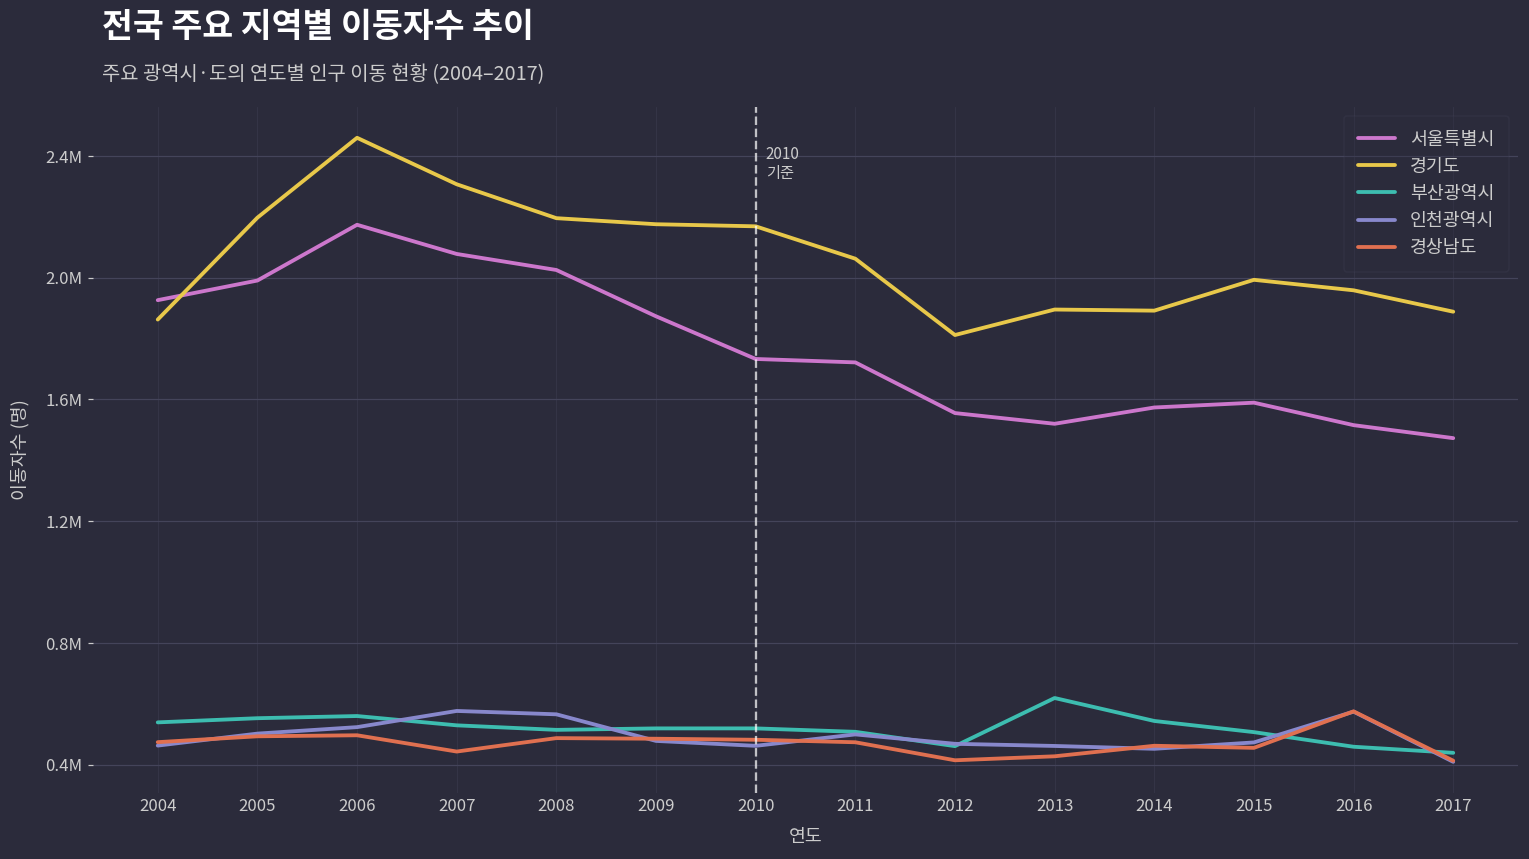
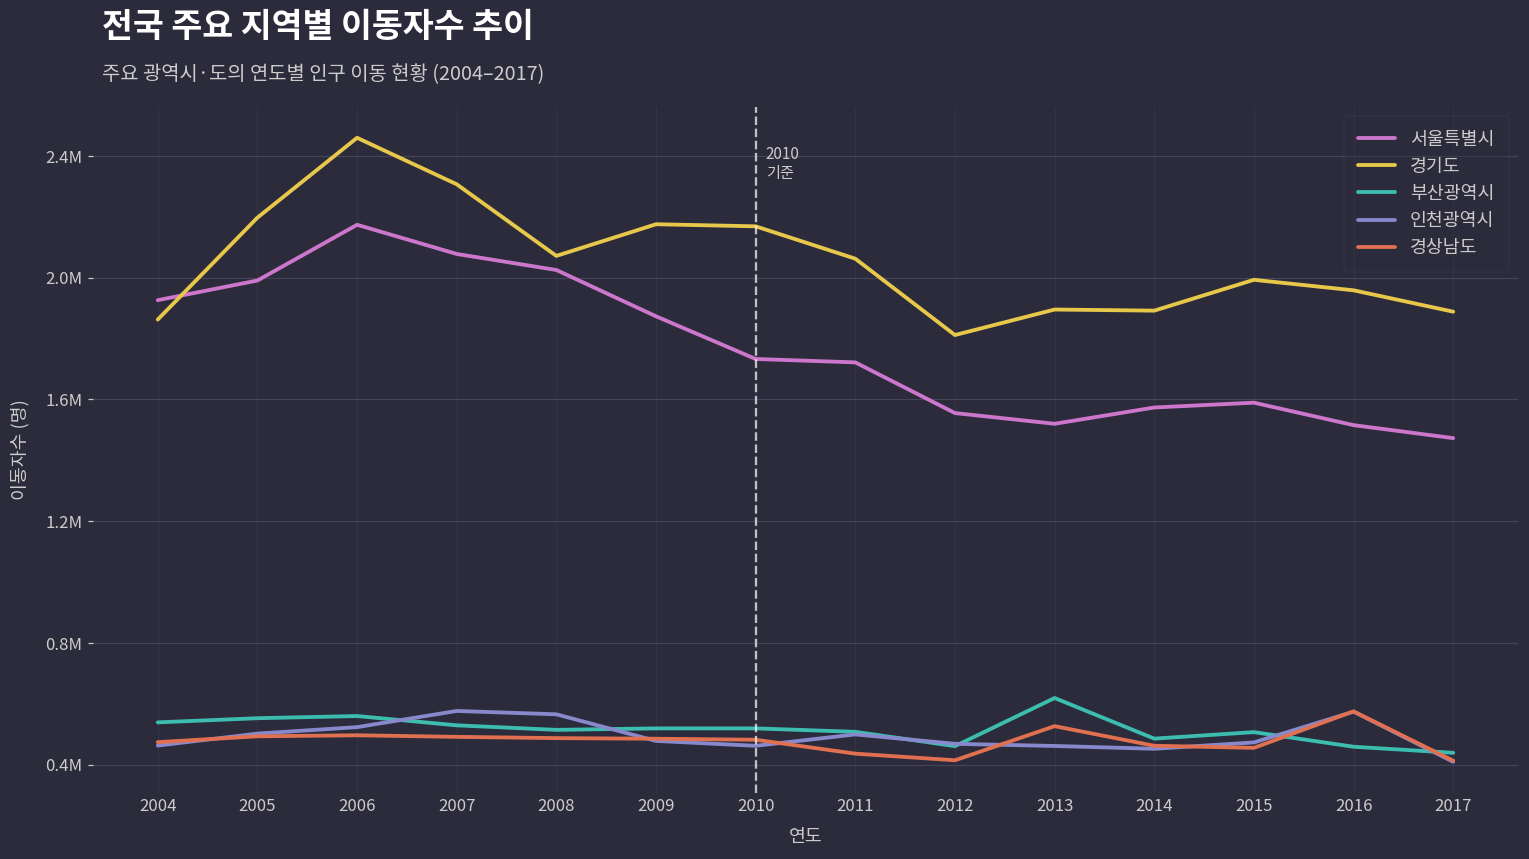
  {
    "서울특별시": {
      "2004": 1930000,
      "2005": 1990000,
      "2006": 2170000,
      "2007": 2080000,
      "2008": 2030000,
      "2009": 1870000,
      "2010": 1730000,
      "2011": 1720000,
      "2012": 1560000,
      "2013": 1520000,
      "2014": 1570000,
      "2015": 1590000,
      "2016": 1520000,
      "2017": 1470000
    },
    "경기도": {
      "2004": 1860000,
      "2005": 2200000,
      "2006": 2460000,
      "2007": 2310000,
-     "2008": 2200000,
+     "2008": 2070000,
      "2009": 2180000,
      "2010": 2170000,
      "2011": 2060000,
      "2012": 1810000,
      "2013": 1900000,
      "2014": 1890000,
      "2015": 1990000,
      "2016": 1960000,
      "2017": 1890000
    },
    "부산광역시": {
      "2004": 540000,
      "2005": 550000,
      "2006": 560000,
      "2007": 530000,
      "2008": 510000,
      "2009": 520000,
      "2010": 520000,
      "2013": 620000,
-     "2014": 540000,
+     "2014": 490000,
      "2015": 510000,
      "2016": 460000,
      "2017": 440000
    },
    "인천광역시": {
      "2004": 460000,
      "2006": 520000,
      "2007": 580000,
      "2008": 570000,
      "2010": 460000,
      "2013": 460000,
      "2014": 450000,
      "2015": 470000
    },
    "경상남도": {
      "2004": 470000,
      "2006": 500000,
-     "2007": 440000,
+     "2007": 490000,
      "2008": 490000,
      "2010": 480000,
-     "2011": 470000,
+     "2011": 440000,
      "2012": 410000,
-     "2013": 430000,
+     "2013": 530000,
      "2014": 460000,
      "2015": 460000
    }
  }
